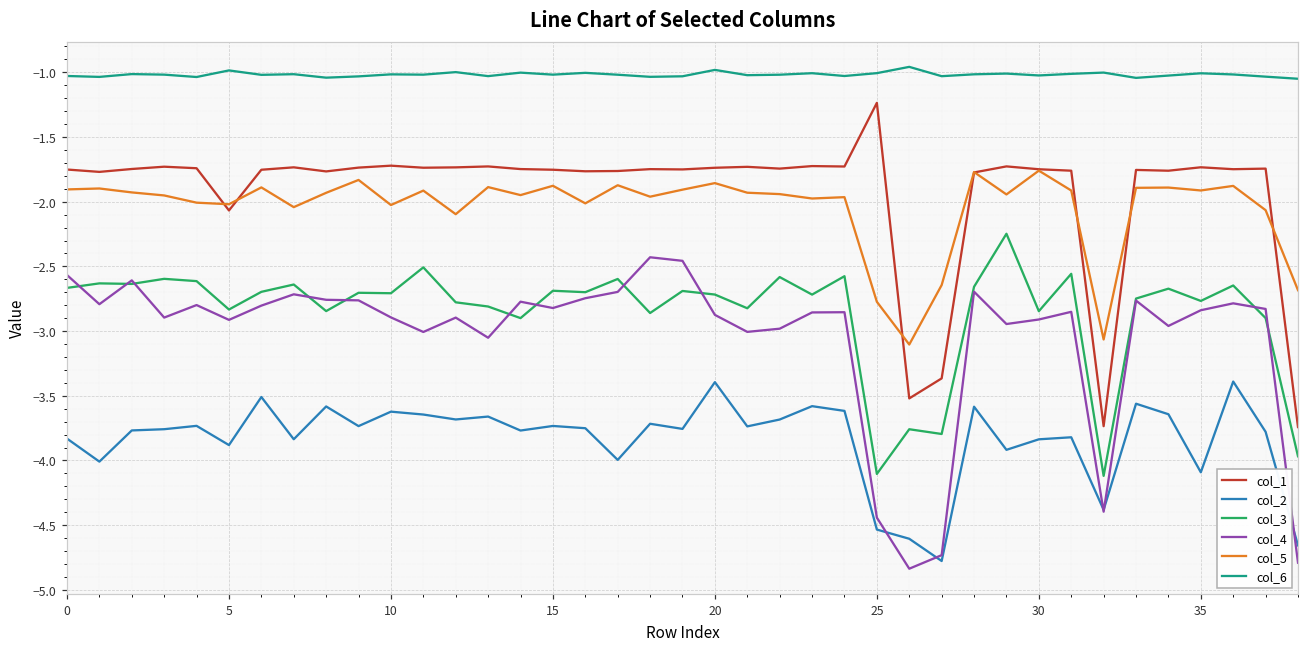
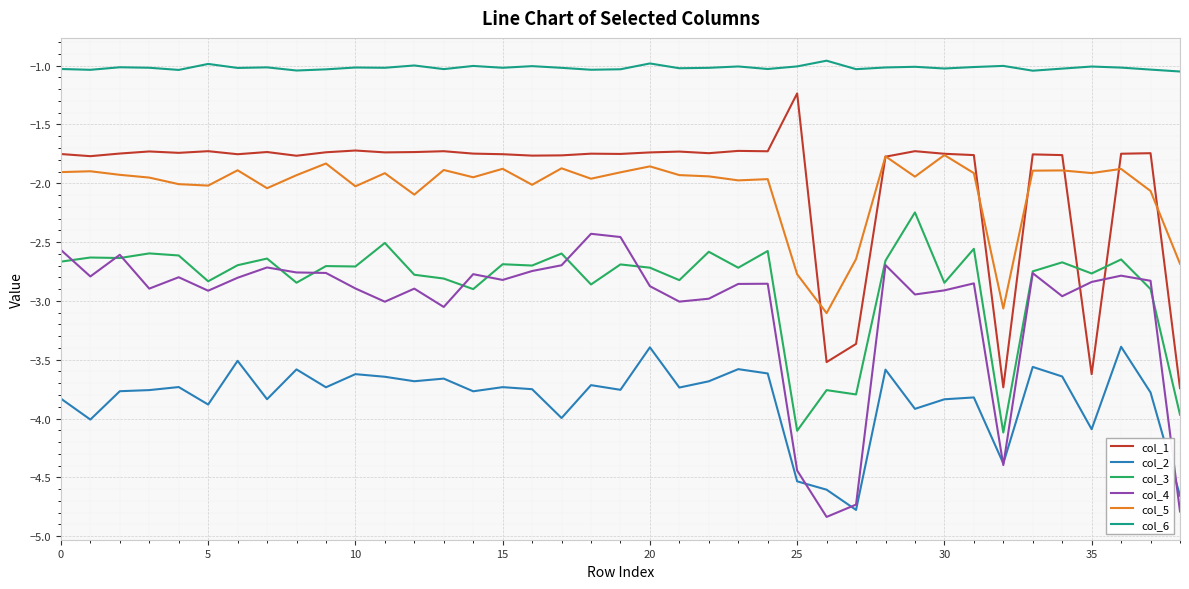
  {
    "col_1": {
      "0": -1.75,
-     "5": -2.07,
+     "5": -1.73,
      "10": -1.72,
      "15": -1.75,
      "20": -1.74,
      "25": -1.24,
-     "35": -1.73
+     "35": -3.62
    },
    "col_2": {
      "0": -3.83,
      "5": -3.88,
      "10": -3.62,
      "15": -3.73,
      "20": -3.39,
      "25": -4.53,
      "30": -3.84,
      "35": -4.09
    },
    "col_4": {
      "0": -2.57,
      "5": -2.91,
      "10": -2.89,
      "15": -2.82,
      "20": -2.87,
      "25": -4.44,
      "30": -2.91,
      "35": -2.84
    },
    "col_5": {
      "0": -1.90,
      "5": -2.02,
      "10": -2.03,
      "15": -1.88,
      "20": -1.86,
      "25": -2.77,
      "35": -1.91
    }
  }
